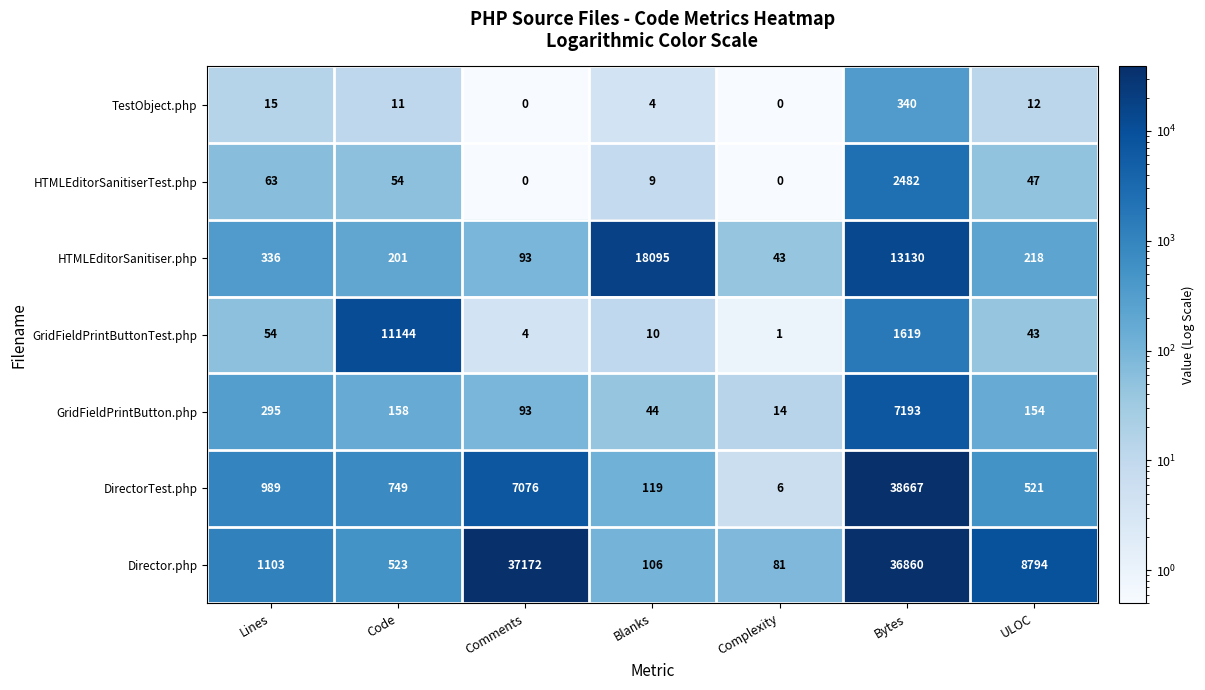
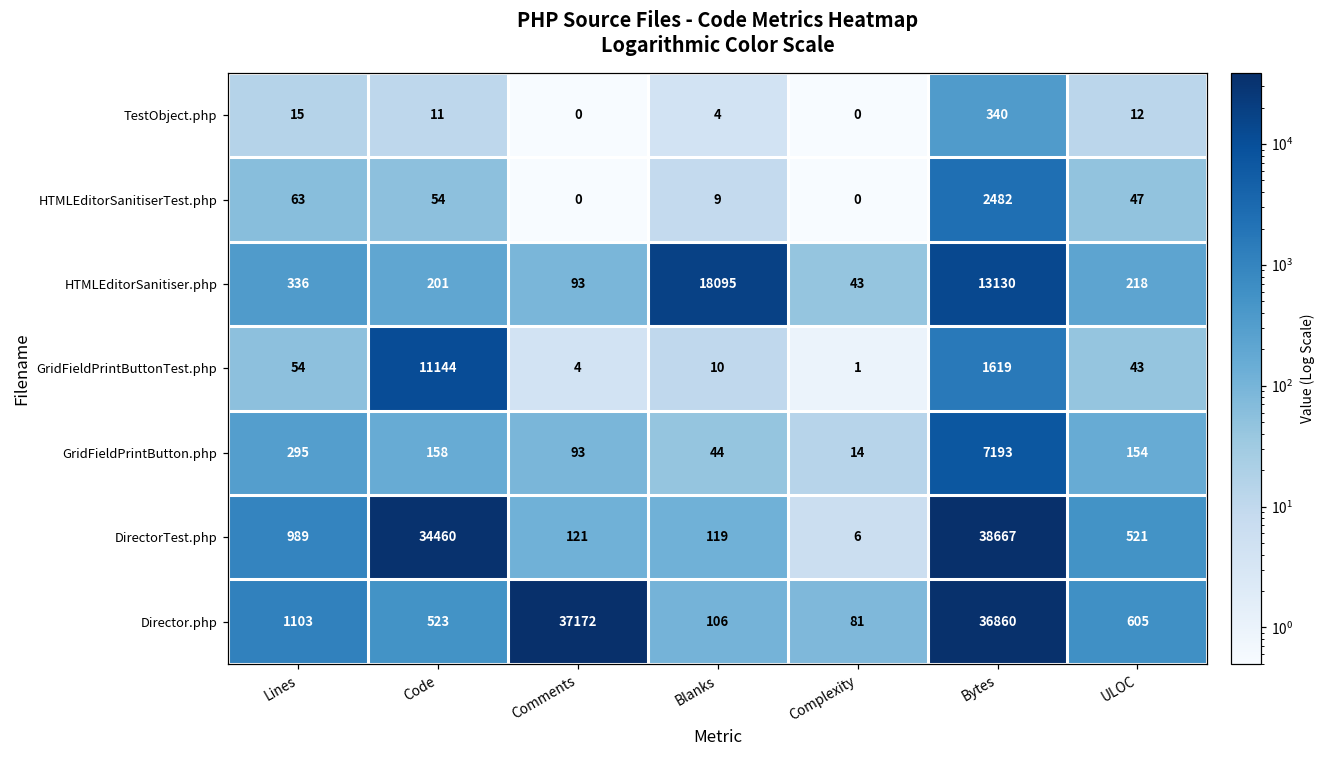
  {
    "TestObject.php": {
      "Lines": 15,
      "Code": 11,
      "Comments": 0,
      "Blanks": 4,
      "Complexity": 0,
      "Bytes": 340,
      "ULOC": 12
    },
    "HTMLEditorSanitiserTest.php": {
      "Lines": 63,
      "Code": 54,
      "Comments": 0,
      "Blanks": 9,
      "Complexity": 0,
      "Bytes": 2482,
      "ULOC": 47
    },
    "HTMLEditorSanitiser.php": {
      "Lines": 336,
      "Code": 201,
      "Comments": 93,
      "Blanks": 18095,
      "Complexity": 43,
      "Bytes": 13130,
      "ULOC": 218
    },
    "GridFieldPrintButtonTest.php": {
      "Lines": 54,
      "Code": 11144,
      "Comments": 4,
      "Blanks": 10,
      "Complexity": 1,
      "Bytes": 1619,
      "ULOC": 43
    },
    "GridFieldPrintButton.php": {
      "Lines": 295,
      "Code": 158,
      "Comments": 93,
      "Blanks": 44,
      "Complexity": 14,
      "Bytes": 7193,
      "ULOC": 154
    },
    "DirectorTest.php": {
      "Lines": 989,
-     "Code": 749,
-     "Comments": 7076,
+     "Code": 34460,
+     "Comments": 121,
      "Blanks": 119,
      "Complexity": 6,
      "Bytes": 38667,
      "ULOC": 521
    },
    "Director.php": {
      "Lines": 1103,
      "Code": 523,
      "Comments": 37172,
      "Blanks": 106,
      "Complexity": 81,
      "Bytes": 36860,
-     "ULOC": 8794
+     "ULOC": 605
    }
  }
